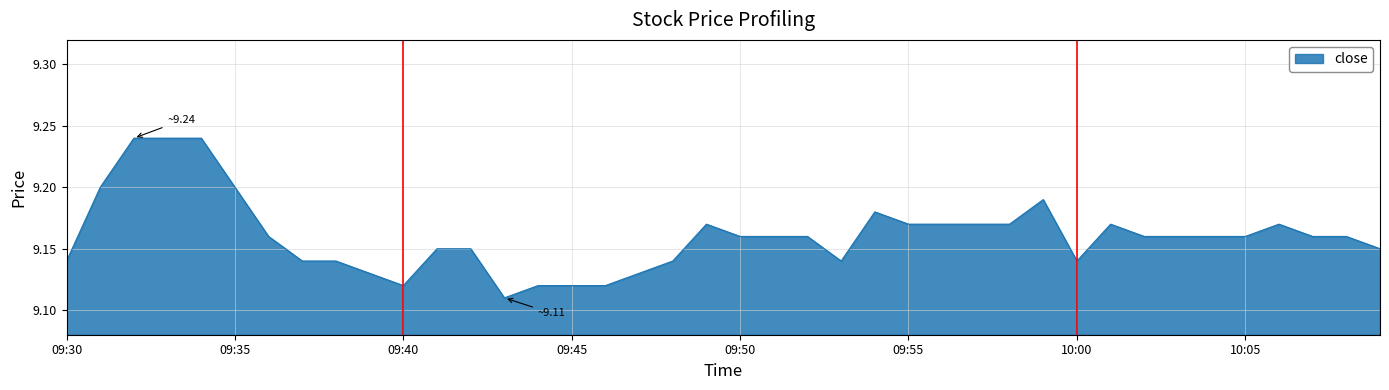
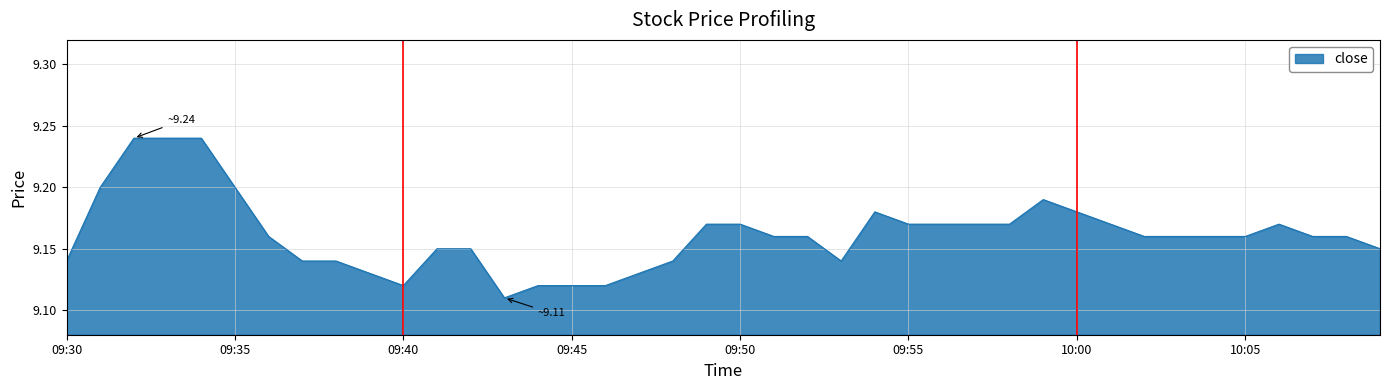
  {
    "09:30": 9.14,
    "09:35": 9.20,
    "09:40": 9.12,
    "09:45": 9.12,
-   "09:50": 9.16,
+   "09:50": 9.17,
    "09:55": 9.17,
-   "10:00": 9.14,
+   "10:00": 9.18,
    "10:05": 9.16
  }
